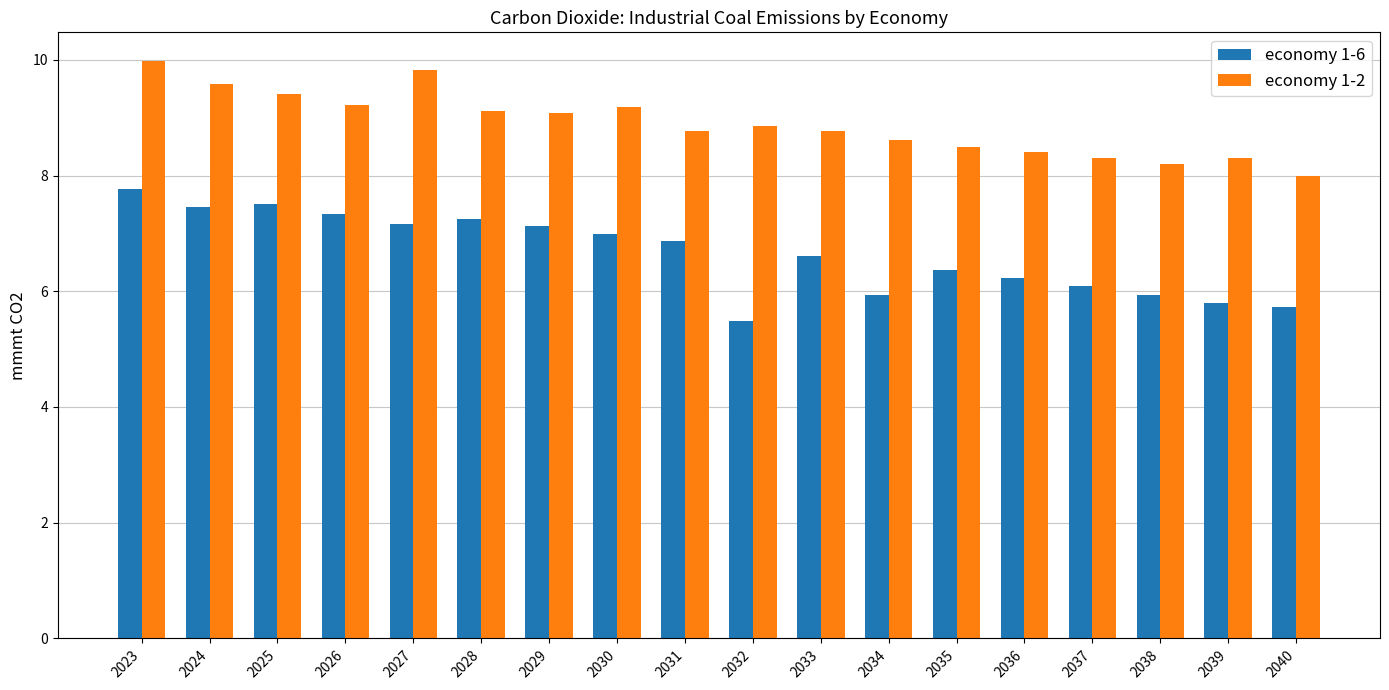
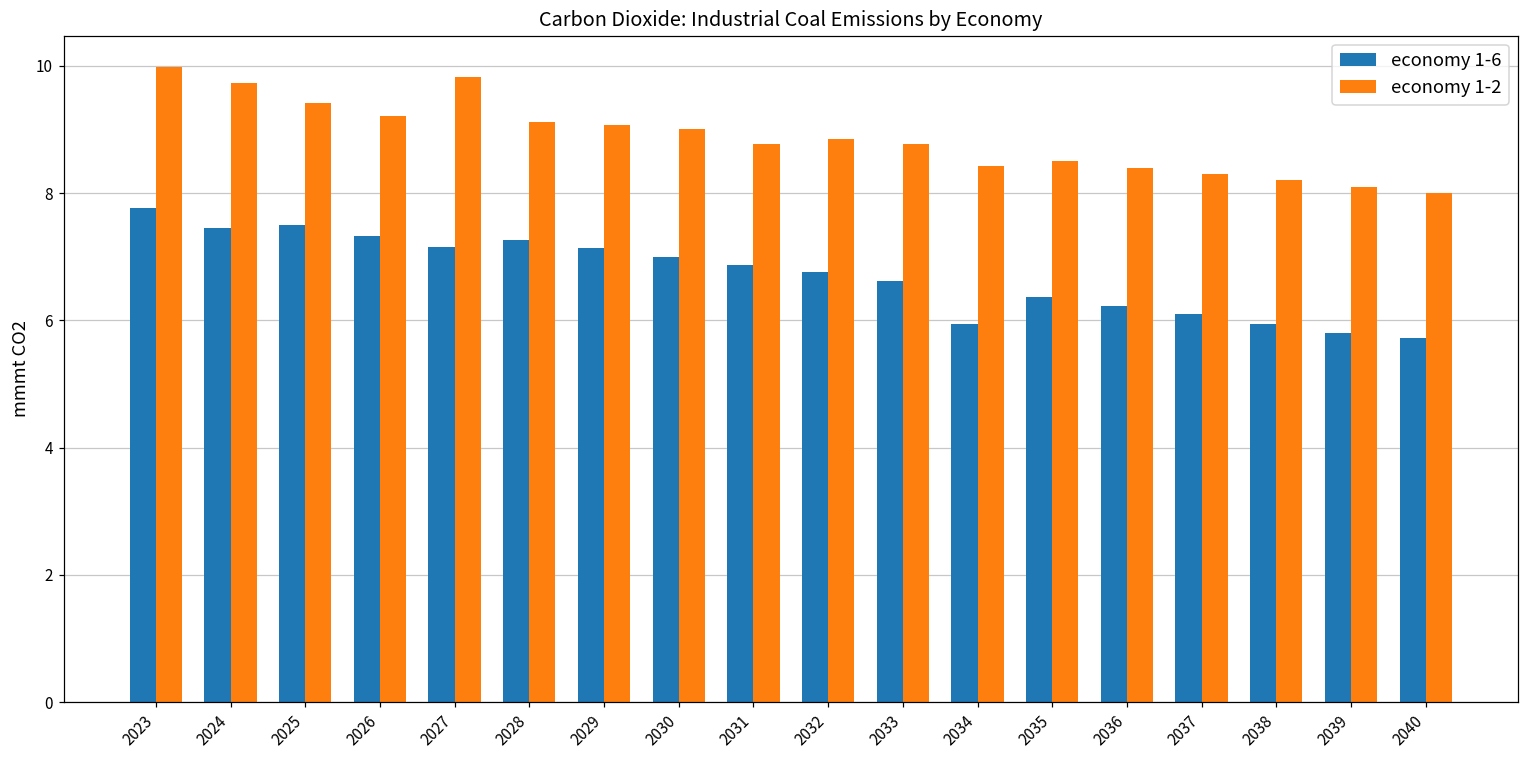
  {
    "economy 1-6": {
      "2023": 7.8,
      "2024": 7.5,
      "2025": 7.5,
      "2026": 7.3,
      "2027": 7.2,
      "2028": 7.3,
      "2029": 7.1,
      "2030": 7.0,
      "2031": 6.9,
-     "2032": 5.5,
+     "2032": 6.8,
      "2033": 6.6,
      "2034": 5.9,
      "2035": 6.4,
      "2036": 6.2,
      "2037": 6.1,
      "2038": 5.9,
      "2039": 5.8,
      "2040": 5.7
    },
    "economy 1-2": {
      "2023": 10.0,
-     "2024": 9.6,
+     "2024": 9.7,
      "2025": 9.4,
      "2026": 9.2,
      "2027": 9.8,
      "2028": 9.1,
      "2029": 9.1,
-     "2030": 9.2,
+     "2030": 9.0,
      "2031": 8.8,
      "2032": 8.9,
      "2033": 8.8,
-     "2034": 8.6,
+     "2034": 8.4,
      "2035": 8.5,
      "2036": 8.4,
      "2037": 8.3,
      "2038": 8.2,
-     "2039": 8.3,
+     "2039": 8.1,
      "2040": 8.0
    }
  }
